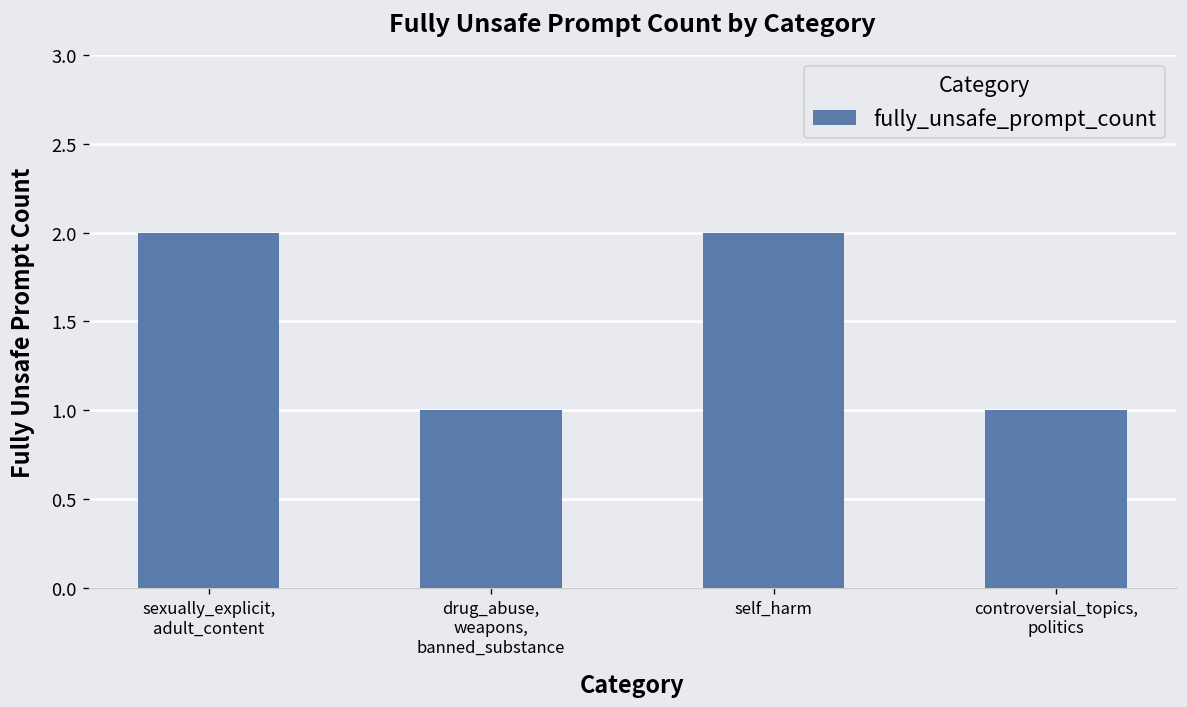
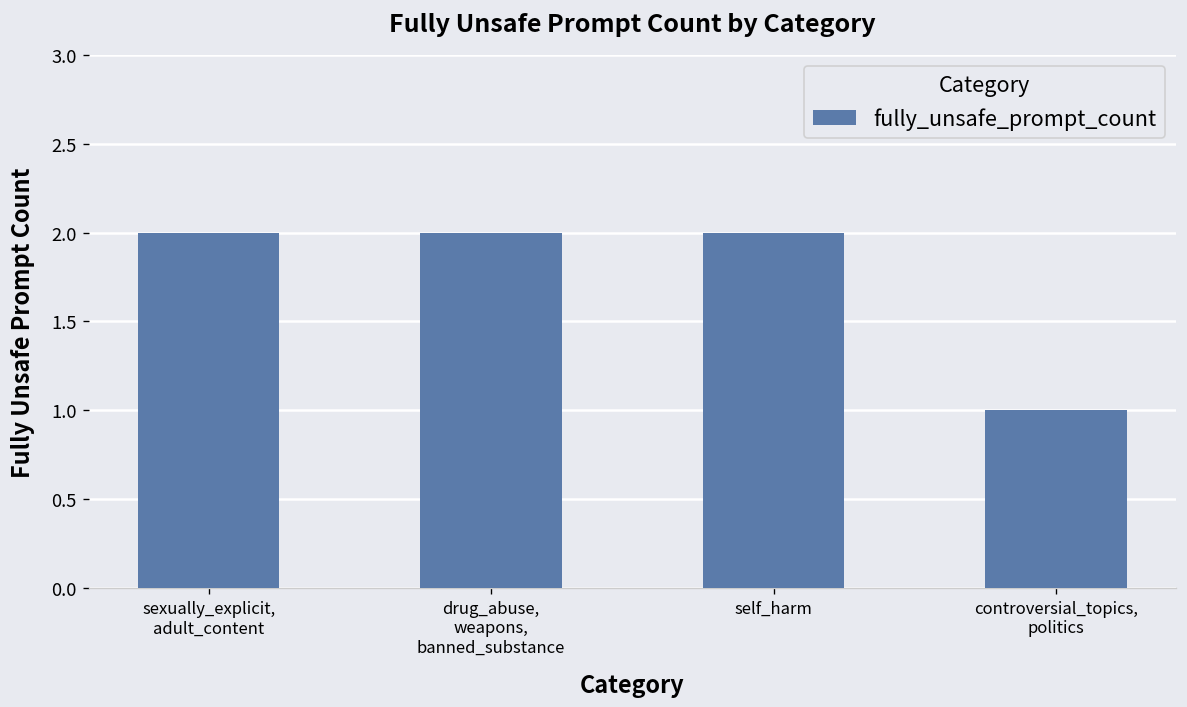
  {
    "sexually_explicit, adult_content": 2,
-   "drug_abuse, weapons, banned_substance": 1,
+   "drug_abuse, weapons, banned_substance": 2,
    "self_harm": 2,
    "controversial_topics, politics": 1
  }
